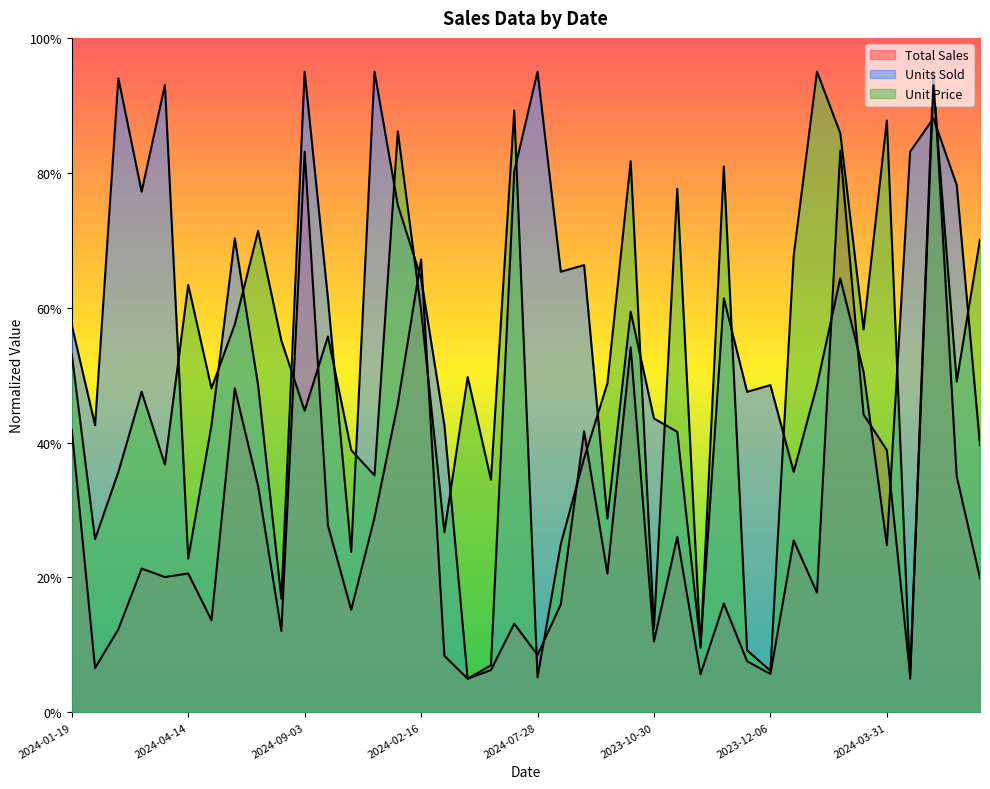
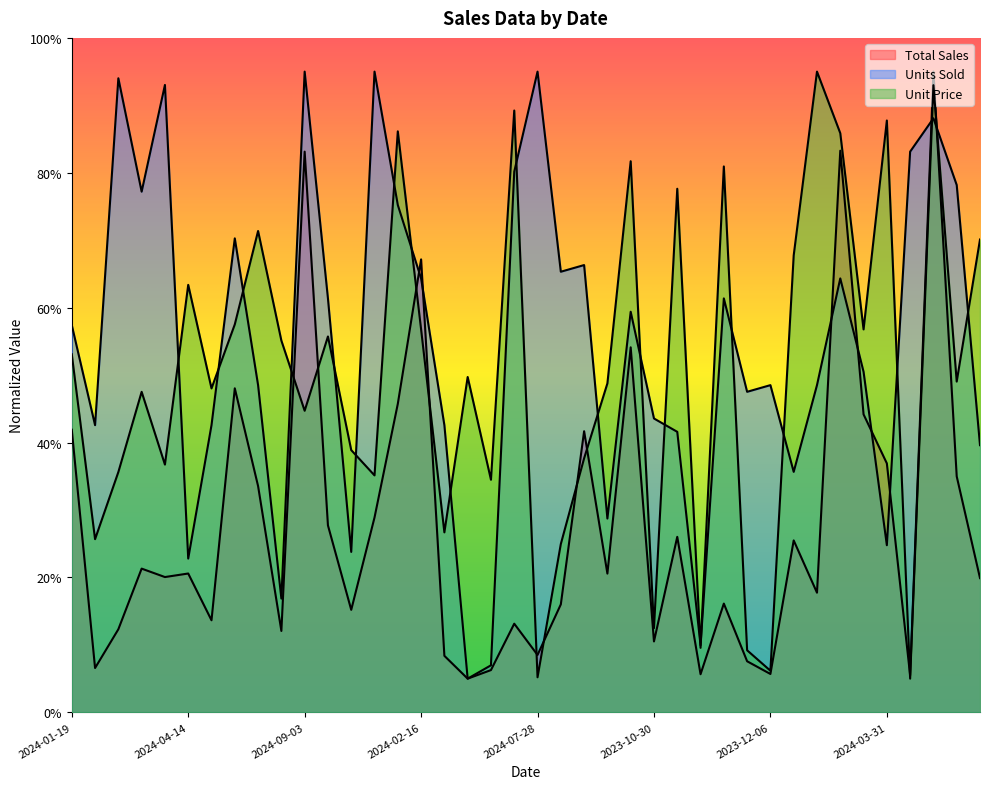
  {
    "Total Sales": {
      "2024-04-14": "21%",
      "2024-09-03": "83%",
      "2024-02-16": "67%",
      "2024-07-28": "9%",
      "2023-10-30": "11%",
      "2023-12-06": "6%",
-     "2024-03-31": "39%"
+     "2024-03-31": "37%"
    },
    "Units Sold": {
      "2024-04-14": "23%",
      "2024-09-03": "95%",
      "2024-02-16": "64%",
      "2024-07-28": "95%",
      "2023-10-30": "44%",
      "2023-12-06": "49%",
      "2024-03-31": "25%"
    },
    "Unit Price": {
      "2024-04-14": "63%",
      "2024-09-03": "45%",
-     "2024-02-16": "60%",
+     "2024-02-16": "57%",
      "2024-07-28": "5%",
      "2023-10-30": "12%",
      "2023-12-06": "6%",
      "2024-03-31": "88%"
    }
  }
